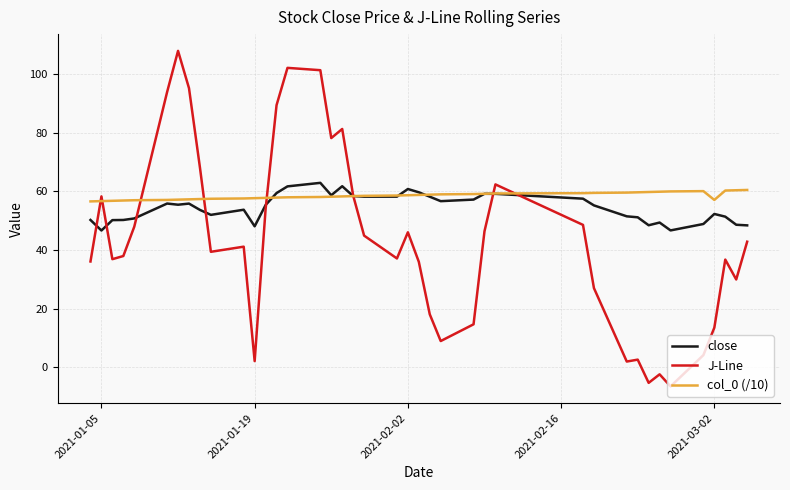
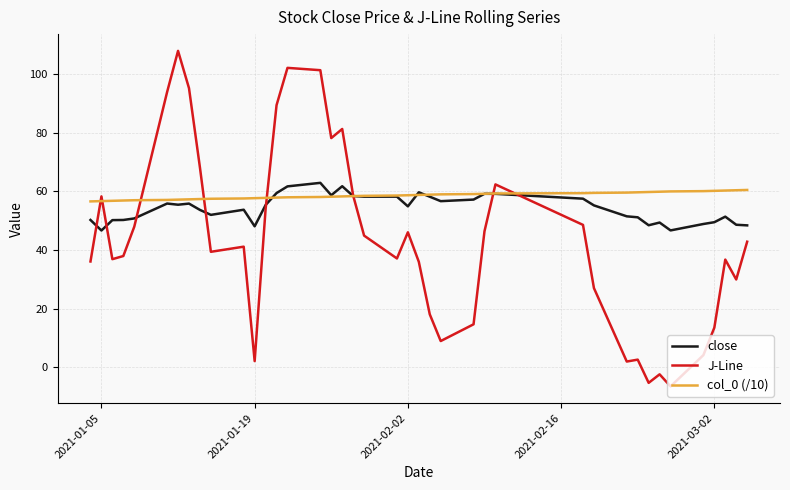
  {
    "close": {
      "2021-01-05": 47,
      "2021-01-19": 48,
-     "2021-02-02": 61,
-     "2021-03-02": 52
+     "2021-02-02": 55,
+     "2021-03-02": 50
    },
    "J-Line": {
      "2021-01-05": 58,
      "2021-01-19": 2,
      "2021-02-02": 46,
      "2021-03-02": 14
    },
    "col_0 (/10)": {
      "2021-01-05": 57,
      "2021-01-19": 58,
      "2021-02-02": 59,
-     "2021-03-02": 57
+     "2021-03-02": 60
    }
  }
